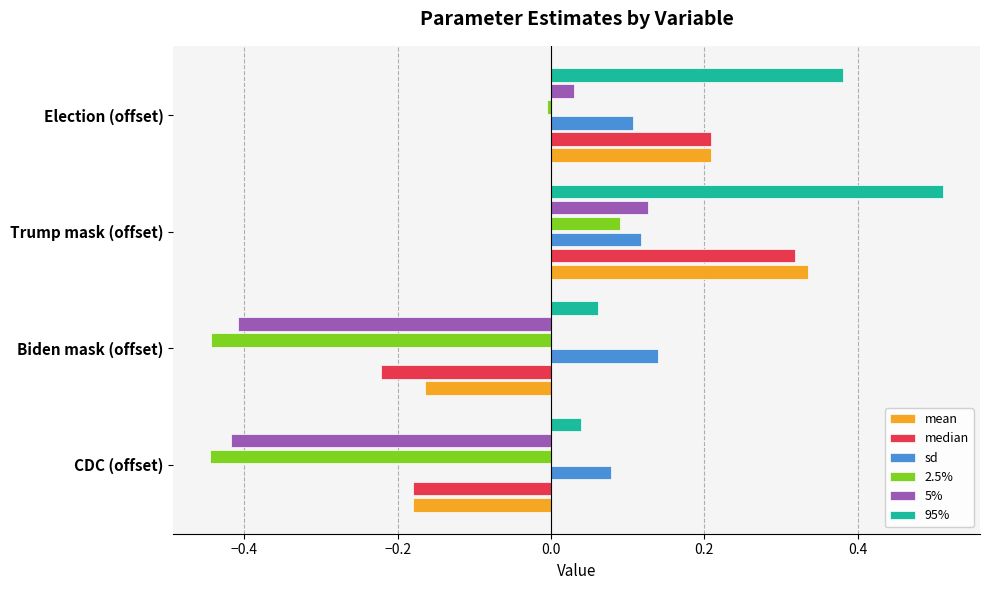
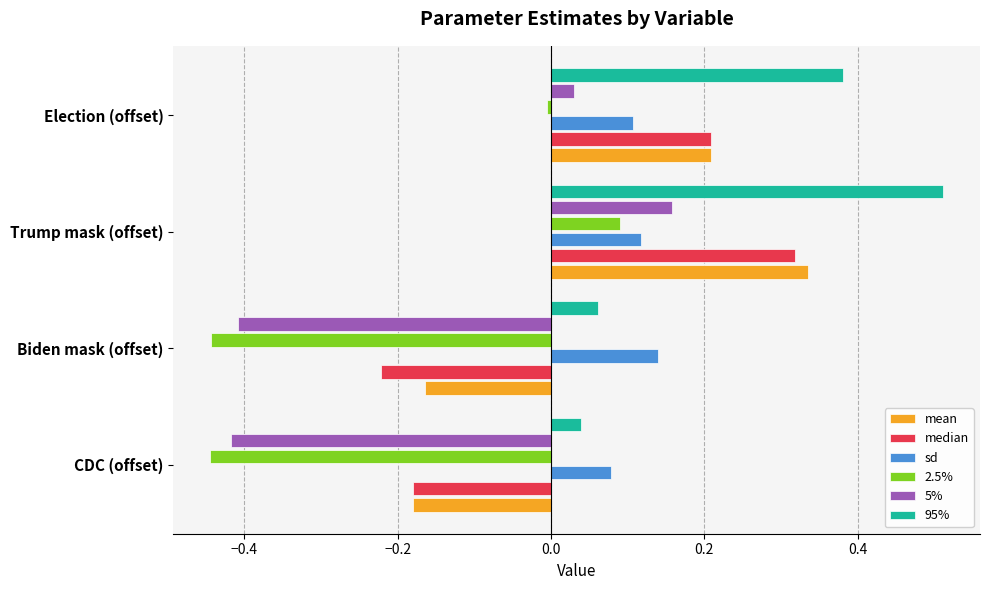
  {
    "mean": {
      "Election (offset)": 0.21,
      "Trump mask (offset)": 0.34,
      "Biden mask (offset)": -0.16,
      "CDC (offset)": -0.18
    },
    "median": {
      "Election (offset)": 0.21,
      "Trump mask (offset)": 0.32,
      "Biden mask (offset)": -0.22,
      "CDC (offset)": -0.18
    },
    "sd": {
      "Election (offset)": 0.11,
      "Trump mask (offset)": 0.12,
      "Biden mask (offset)": 0.14,
      "CDC (offset)": 0.08
    },
    "2.5%": {
      "Election (offset)": 0.00,
      "Trump mask (offset)": 0.09,
      "Biden mask (offset)": -0.44,
      "CDC (offset)": -0.44
    },
    "5%": {
      "Election (offset)": 0.03,
-     "Trump mask (offset)": 0.13,
+     "Trump mask (offset)": 0.16,
      "Biden mask (offset)": -0.41,
      "CDC (offset)": -0.42
    },
    "95%": {
      "Election (offset)": 0.38,
      "Trump mask (offset)": 0.51,
      "Biden mask (offset)": 0.06,
      "CDC (offset)": 0.04
    }
  }
